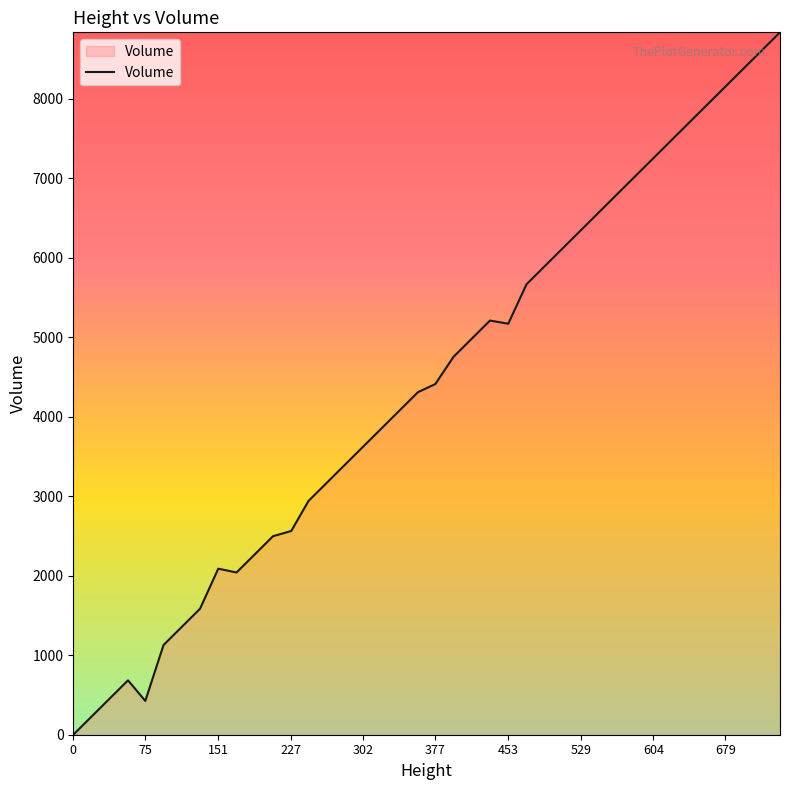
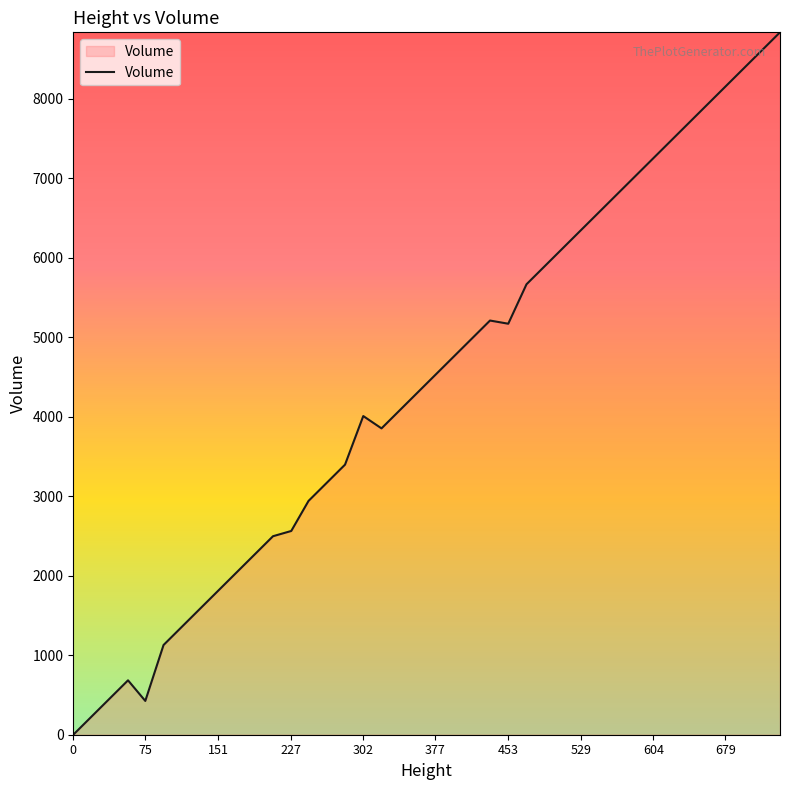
  {
    "0": 0,
    "75": 400,
-   "151": 2100,
+   "151": 1800,
    "227": 2600,
-   "302": 3600,
-   "377": 4400,
+   "302": 4000,
+   "377": 4500,
    "453": 5200,
    "529": 6300,
    "604": 7200,
    "679": 8100
  }
